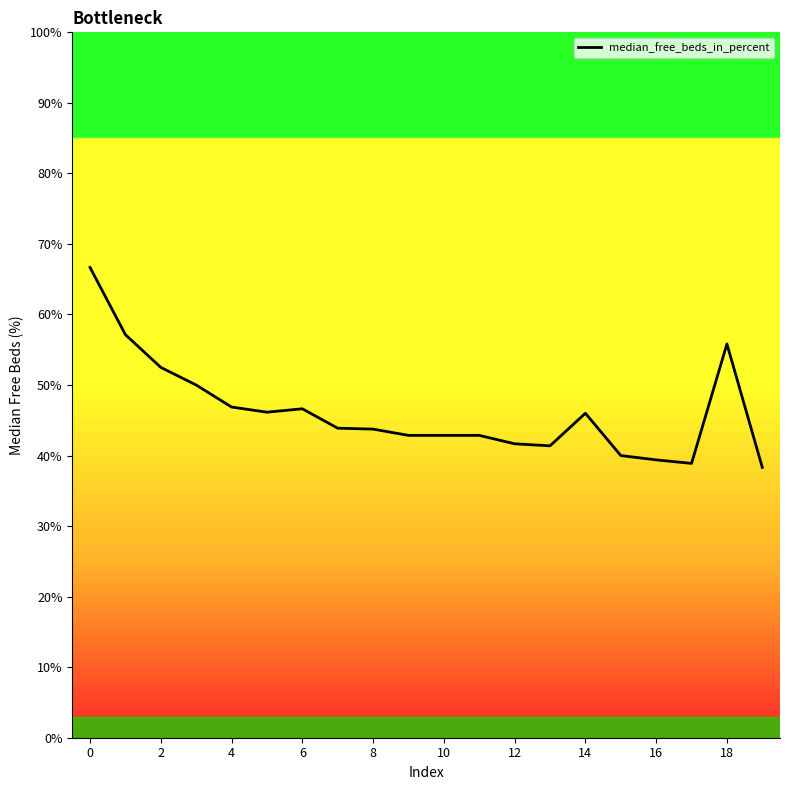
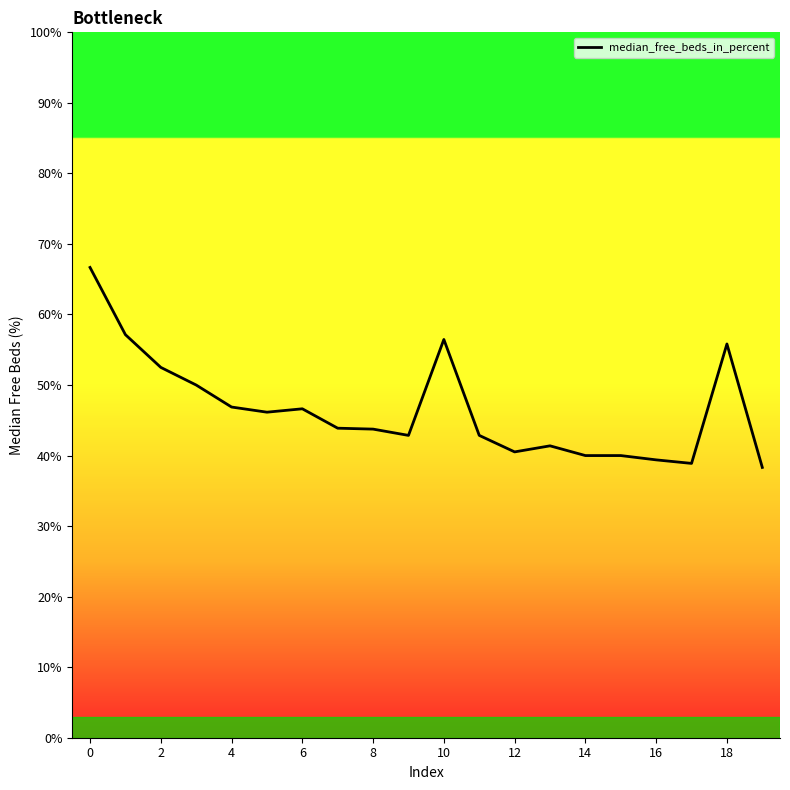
  {
    "0": "67%",
    "2": "53%",
    "4": "47%",
    "6": "47%",
    "8": "44%",
-   "10": "43%",
-   "12": "42%",
-   "14": "46%",
+   "10": "56%",
+   "12": "41%",
+   "14": "40%",
    "16": "39%",
    "18": "56%"
  }
